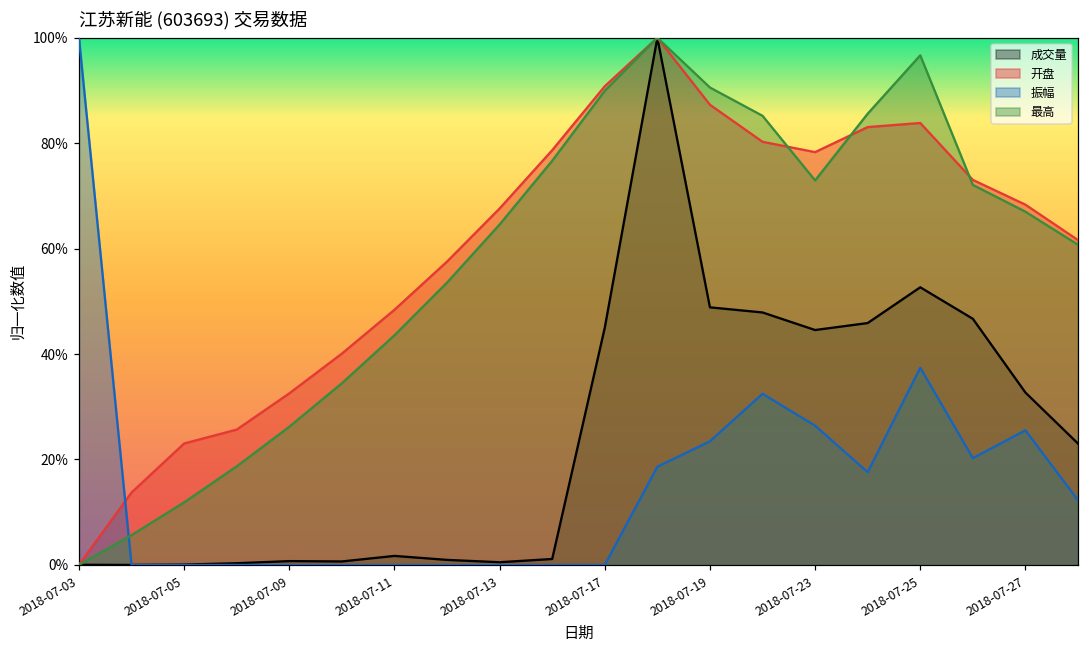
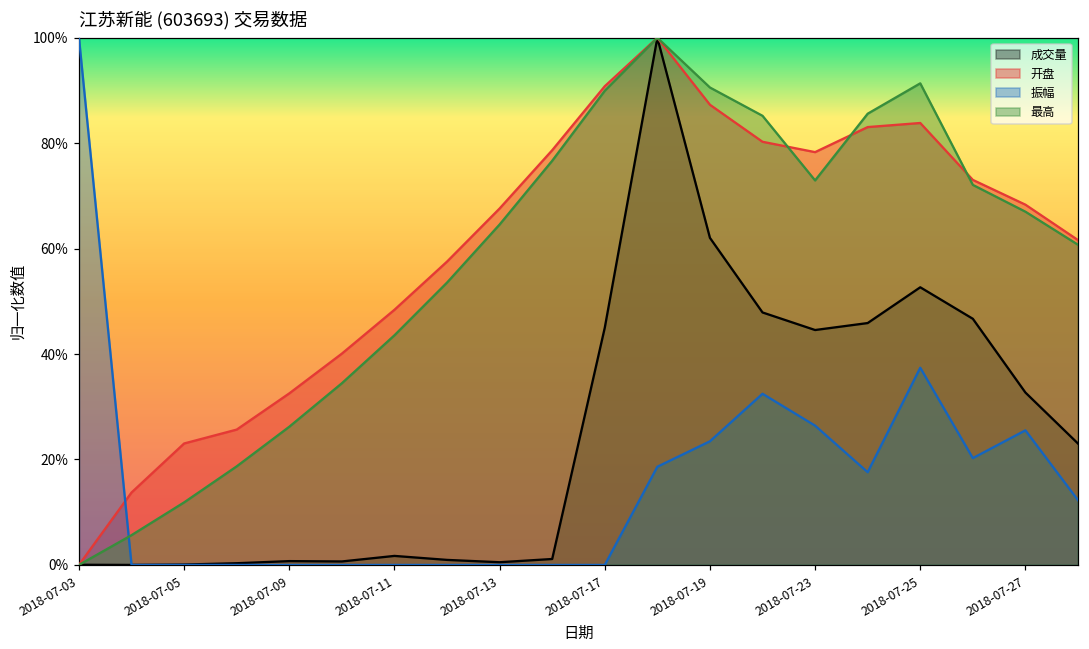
  {
    "成交量": {
      "2018-07-09": "1%",
      "2018-07-11": "2%",
      "2018-07-17": "45%",
-     "2018-07-19": "49%",
+     "2018-07-19": "62%",
      "2018-07-23": "45%",
      "2018-07-25": "53%",
      "2018-07-27": "33%"
    },
    "开盘": {
      "2018-07-05": "23%",
      "2018-07-09": "33%",
      "2018-07-11": "48%",
      "2018-07-13": "68%",
      "2018-07-17": "91%",
      "2018-07-19": "87%",
      "2018-07-23": "78%",
      "2018-07-25": "84%",
      "2018-07-27": "68%"
    },
    "振幅": {
      "2018-07-03": "100%",
      "2018-07-09": "0%",
      "2018-07-11": "0%",
      "2018-07-17": "0%",
      "2018-07-19": "23%",
      "2018-07-23": "26%",
      "2018-07-25": "37%",
      "2018-07-27": "26%"
    },
    "最高": {
      "2018-07-05": "12%",
      "2018-07-09": "26%",
      "2018-07-11": "44%",
      "2018-07-13": "65%",
      "2018-07-17": "90%",
      "2018-07-19": "91%",
      "2018-07-23": "73%",
-     "2018-07-25": "97%",
+     "2018-07-25": "91%",
      "2018-07-27": "67%"
    }
  }
